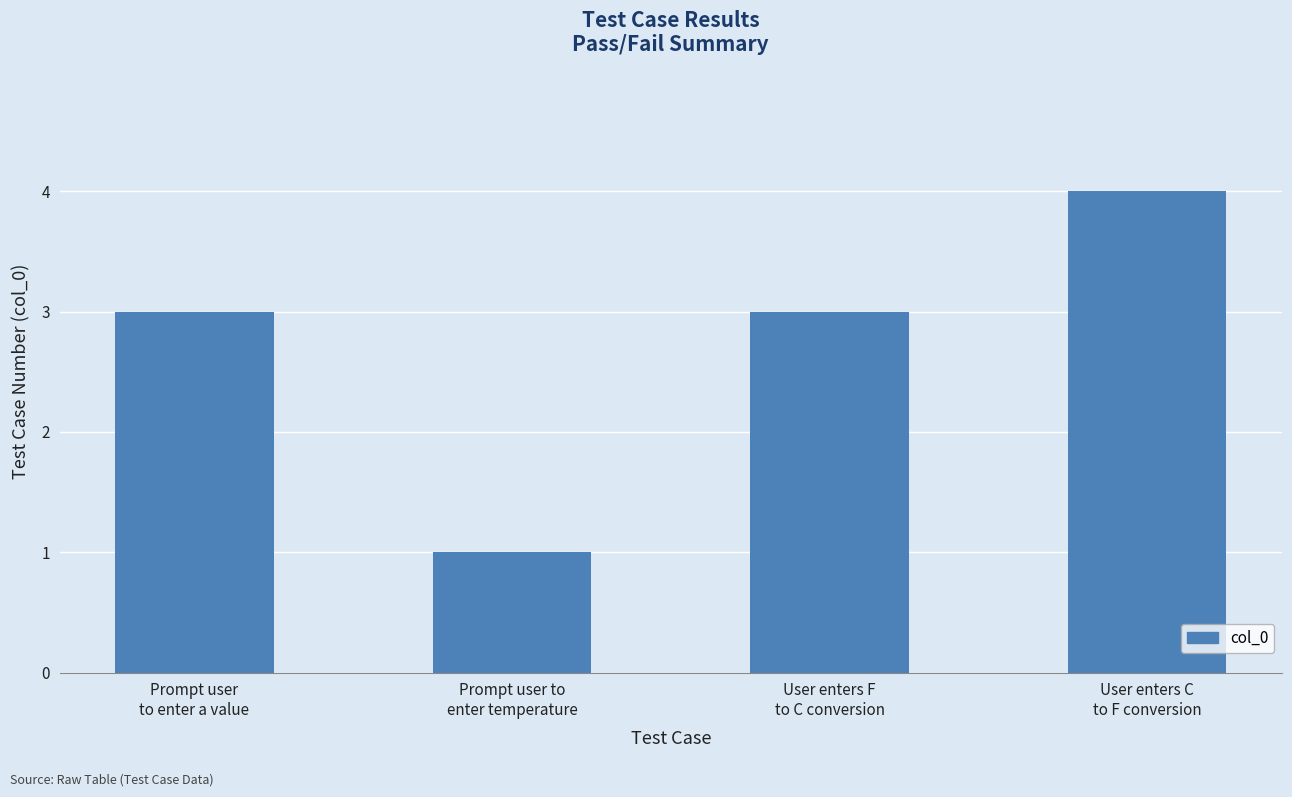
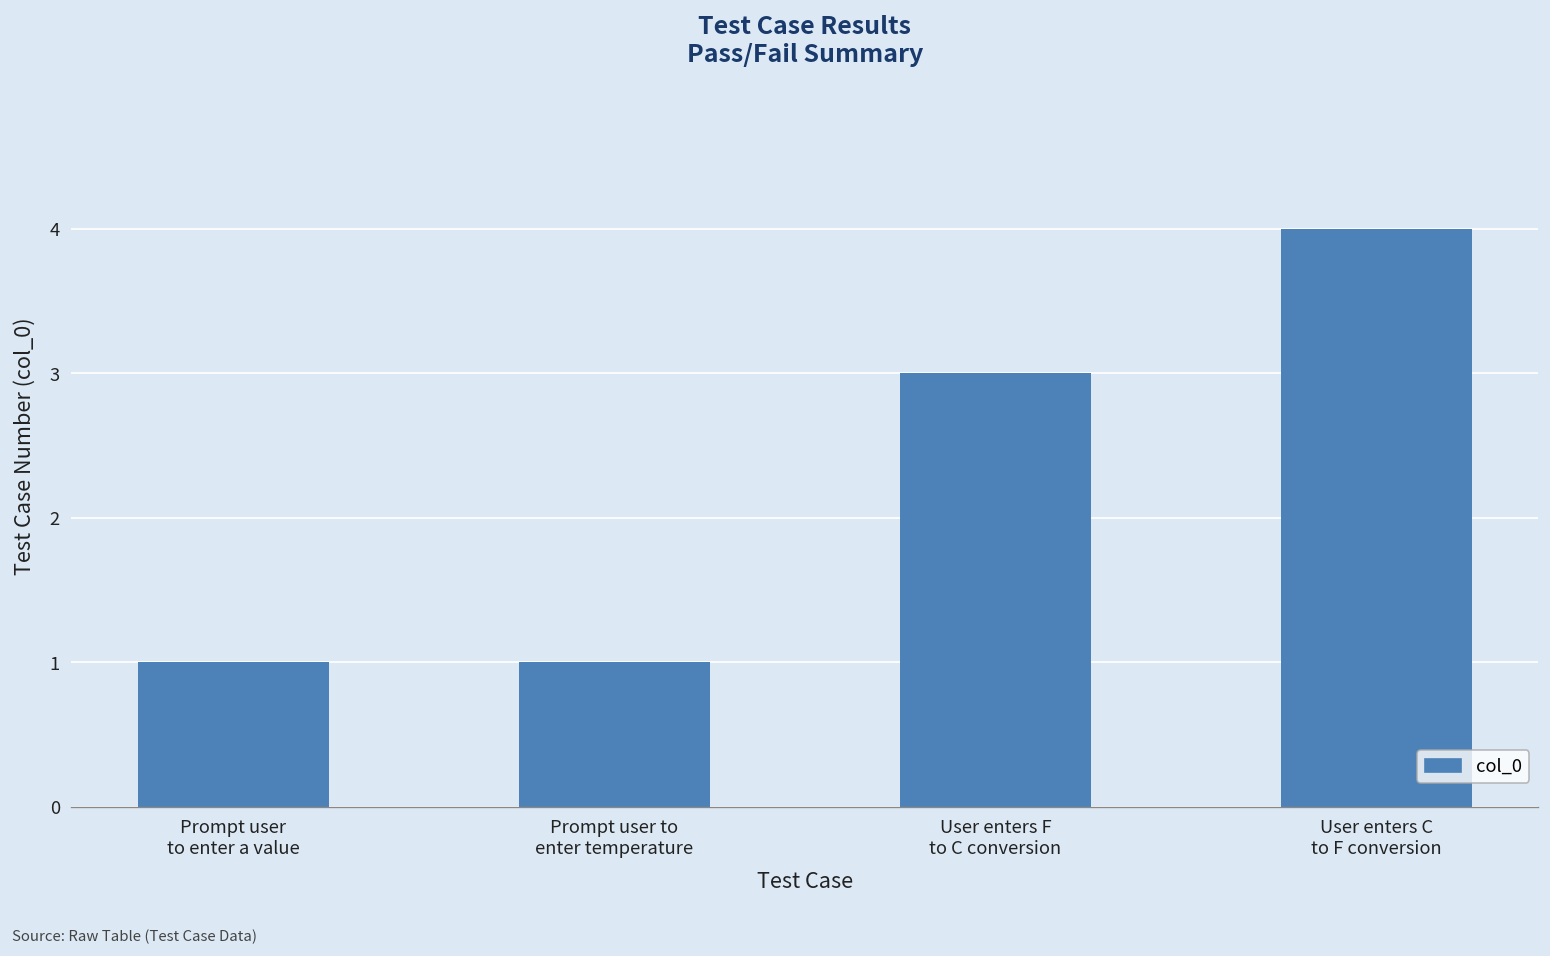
  {
-   "Prompt user to enter a value": 3,
+   "Prompt user to enter a value": 1,
    "Prompt user to enter temperature": 1,
    "User enters F to C conversion": 3,
    "User enters C to F conversion": 4
  }
